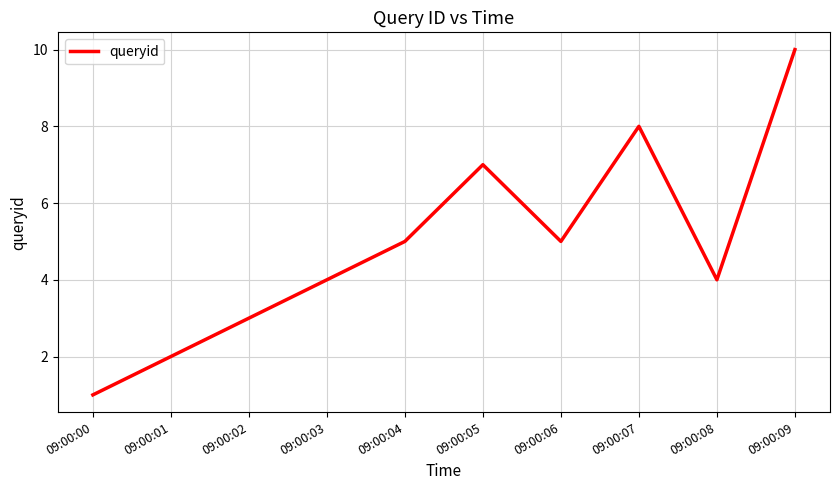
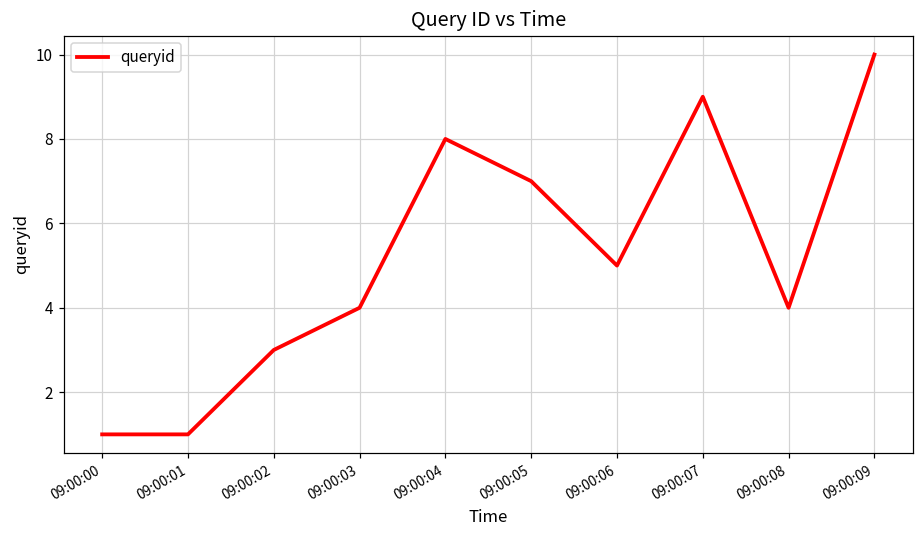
  {
    "09:00:00": 1,
-   "09:00:01": 2,
+   "09:00:01": 1,
    "09:00:02": 3,
    "09:00:03": 4,
-   "09:00:04": 5,
+   "09:00:04": 8,
    "09:00:05": 7,
    "09:00:06": 5,
-   "09:00:07": 8,
+   "09:00:07": 9,
    "09:00:08": 4,
    "09:00:09": 10
  }
